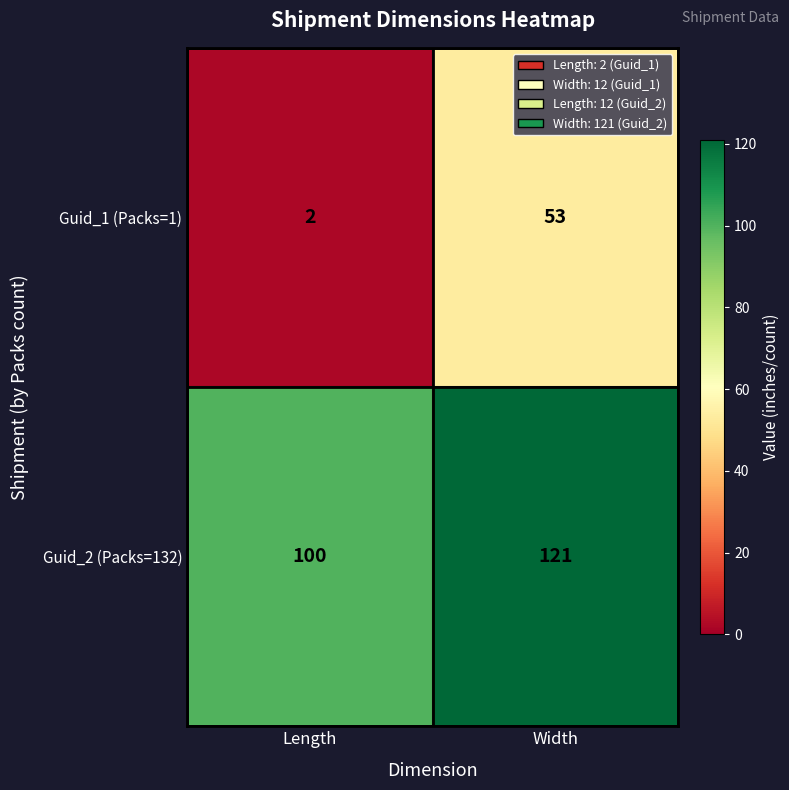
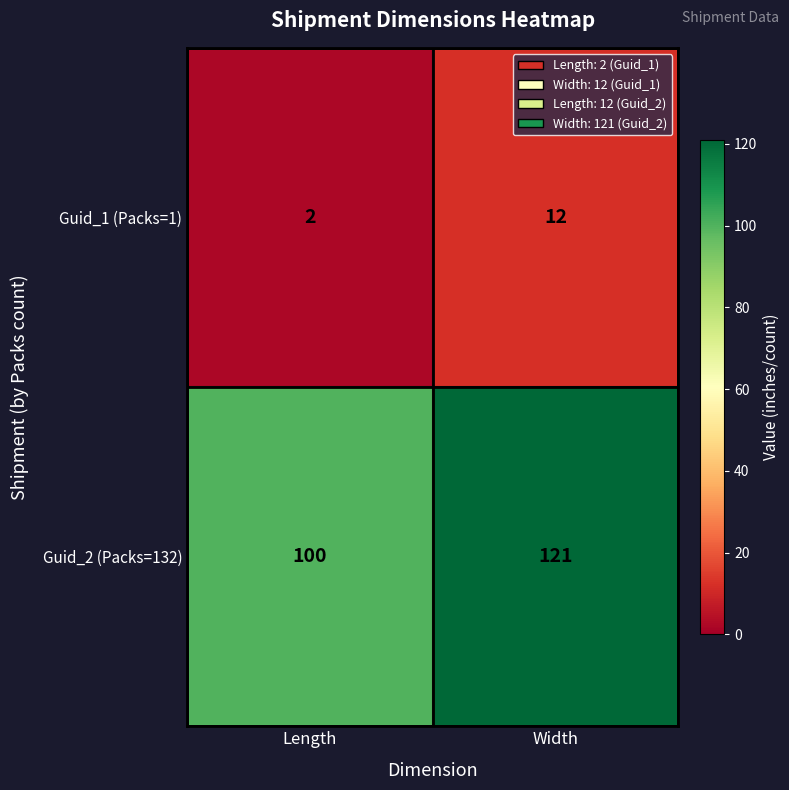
  {
    "Guid_1 (Packs=1)": {
      "Length": 2,
-     "Width": 53
+     "Width": 12
    },
    "Guid_2 (Packs=132)": {
      "Length": 100,
      "Width": 121
    }
  }
